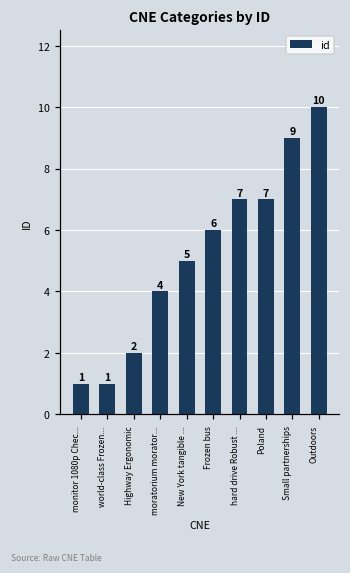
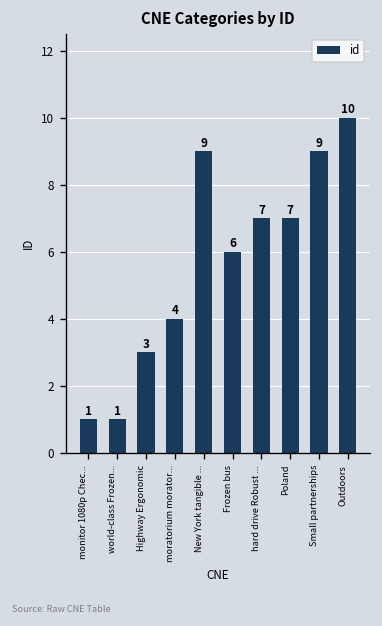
  {
    "monitor 1080p Chec...": 1,
    "world-class Frozen...": 1,
-   "Highway Ergonomic": 2,
+   "Highway Ergonomic": 3,
    "moratorium morator...": 4,
-   "New York tangible ...": 5,
+   "New York tangible ...": 9,
    "Frozen bus": 6,
    "hard drive Robust ...": 7,
    "Poland": 7,
    "Small partnerships": 9,
    "Outdoors": 10
  }
